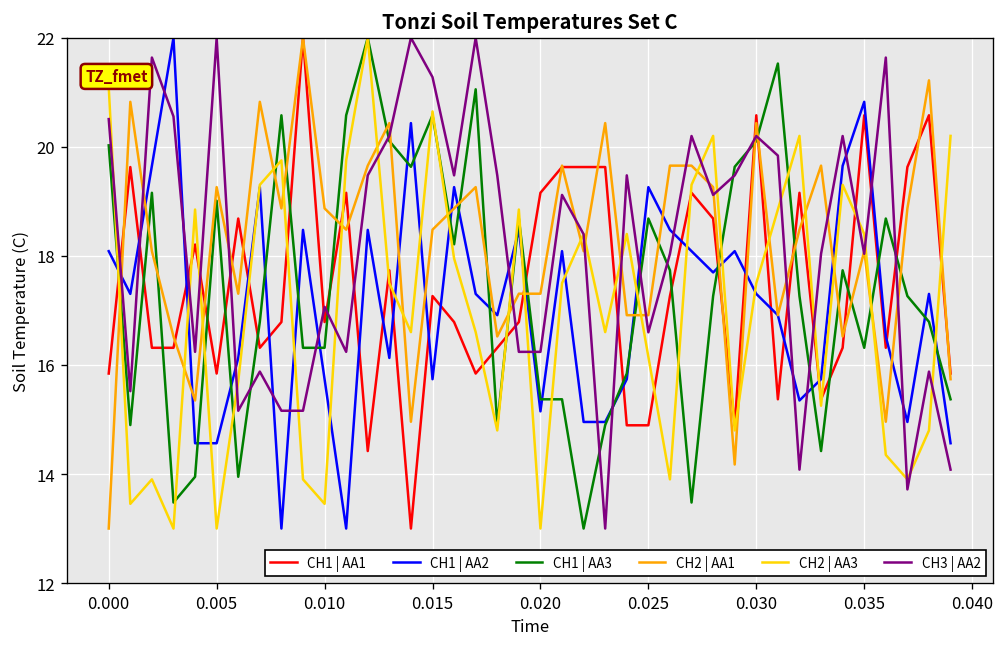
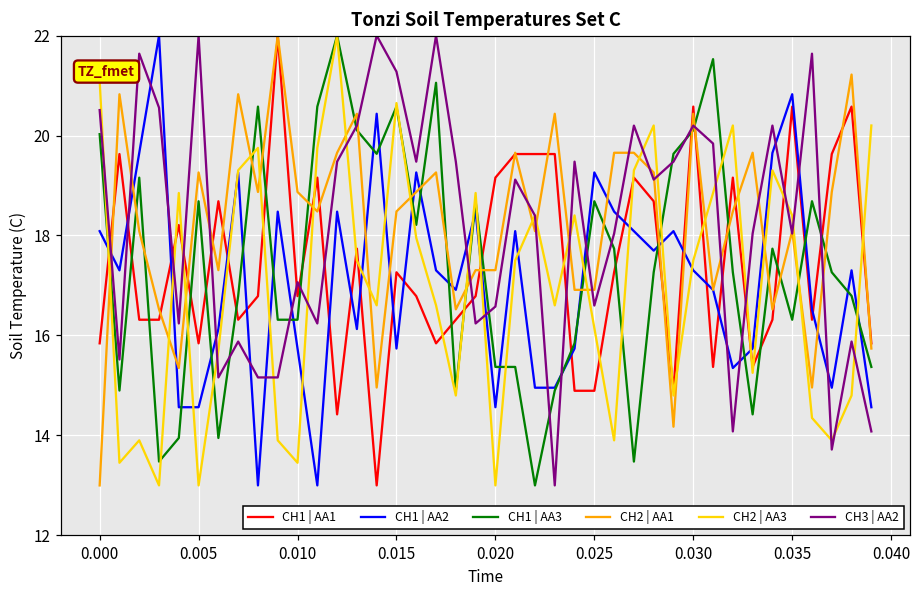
  {
    "CH1 | AA1": {
      "0.000": 15.8,
      "0.005": 15.8,
      "0.010": 16.8,
      "0.015": 17.3,
      "0.020": 19.2,
      "0.025": 14.9,
      "0.030": 20.6,
      "0.035": 20.6
    },
    "CH1 | AA2": {
      "0.000": 18.1,
      "0.005": 14.6,
      "0.010": 15.7,
      "0.015": 15.7,
-     "0.020": 15.1,
+     "0.020": 14.6,
      "0.025": 19.3,
      "0.030": 17.3,
      "0.035": 20.8
    },
    "CH1 | AA3": {
      "0.000": 20.0,
-     "0.005": 19.0,
+     "0.005": 18.7,
      "0.010": 16.3,
      "0.015": 20.6,
      "0.020": 15.4,
      "0.025": 18.7,
      "0.030": 20.1,
      "0.035": 16.3
    },
    "CH3 | AA2": {
      "0.000": 20.5,
      "0.005": 22.0,
      "0.010": 17.1,
      "0.015": 21.3,
-     "0.020": 16.2,
+     "0.020": 16.6,
      "0.025": 16.6,
      "0.030": 20.2
    }
  }
